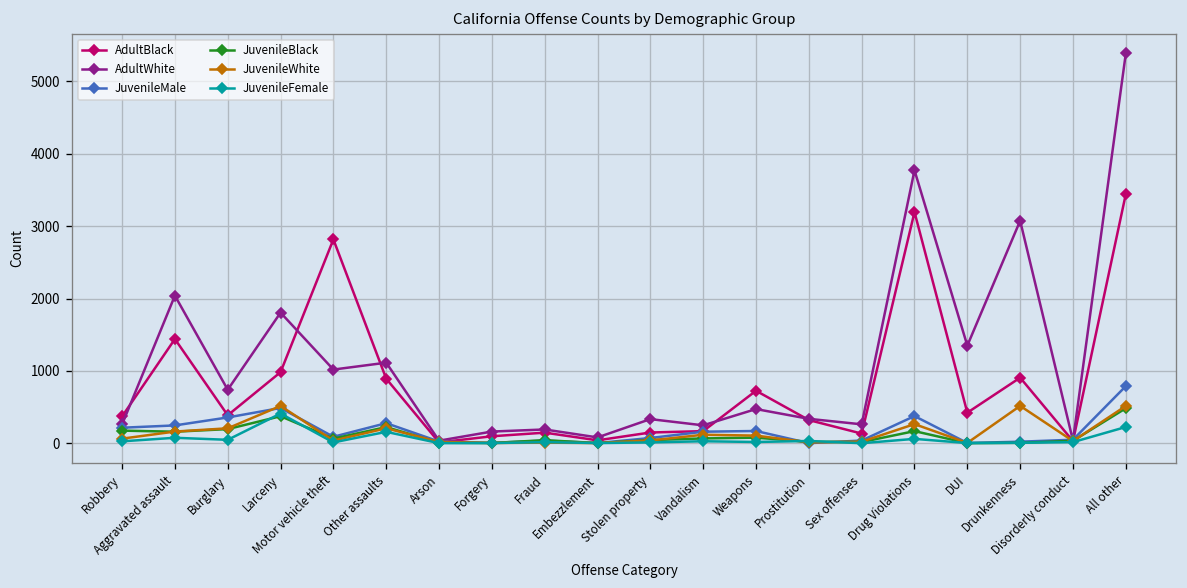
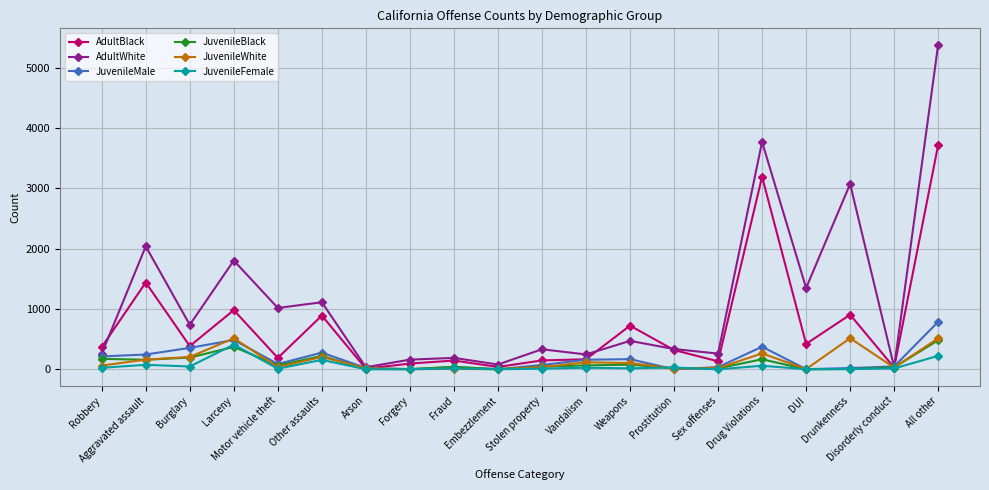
  {
    "AdultBlack": {
      "Robbery": 400,
      "Aggravated assault": 1400,
      "Larceny": 1000,
-     "Motor vehicle theft": 2800,
+     "Motor vehicle theft": 200,
      "Other assaults": 900,
      "Forgery": 100,
      "Fraud": 100,
      "Stolen property": 100,
      "Weapons": 700,
      "Sex offenses": 100,
      "Drug Violations": 3200,
      "DUI": 400,
      "Drunkenness": 900,
-     "All other": 3400
+     "All other": 3700
    },
    "AdultWhite": {
      "Robbery": 300,
      "Aggravated assault": 2000,
      "Burglary": 700,
      "Larceny": 1800,
      "Motor vehicle theft": 1000,
      "Other assaults": 1100,
      "Forgery": 200,
      "Fraud": 200,
      "Stolen property": 300,
      "Vandalism": 200,
      "Weapons": 500,
      "Sex offenses": 300,
      "Drug Violations": 3800,
      "DUI": 1300,
      "Drunkenness": 3100,
      "All other": 5400
    },
    "JuvenileMale": {
      "Aggravated assault": 200,
      "Other assaults": 300,
      "Weapons": 200,
      "Drug Violations": 400,
      "All other": 800
    },
    "JuvenileBlack": {
      "Drug Violations": 200
    },
    "JuvenileWhite": {
      "Drug Violations": 300,
      "Drunkenness": 500
    },
    "JuvenileFemale": {
      "Aggravated assault": 100,
      "Burglary": 0,
      "Other assaults": 200,
      "Weapons": 0,
      "Drug Violations": 100,
      "All other": 200
    }
  }
